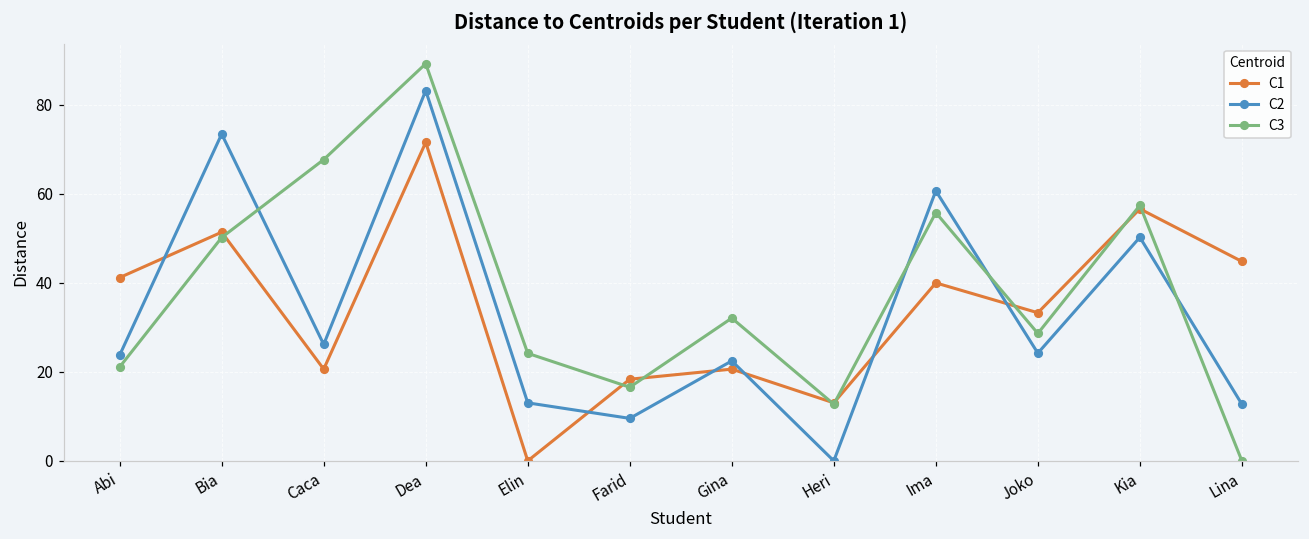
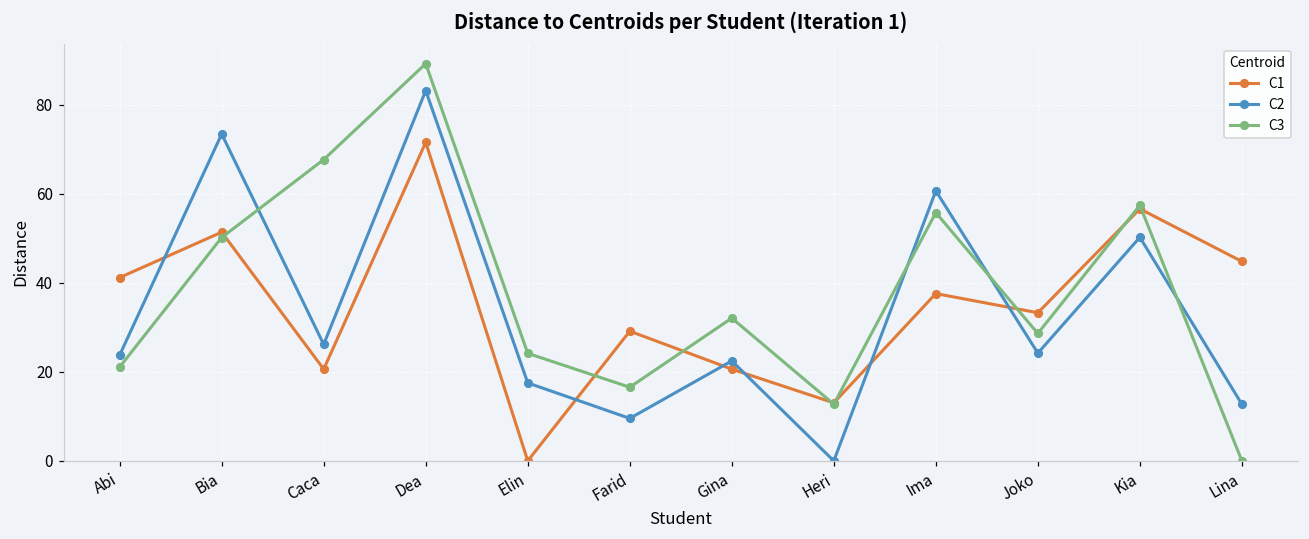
  {
    "C1": {
      "Abi": 41,
      "Bia": 51,
      "Caca": 21,
      "Dea": 72,
      "Elin": 0,
-     "Farid": 18,
+     "Farid": 29,
      "Gina": 21,
-     "Ima": 40,
+     "Ima": 38,
      "Joko": 33,
      "Kia": 57,
      "Lina": 45
    },
    "C2": {
      "Abi": 24,
      "Bia": 73,
      "Caca": 26,
      "Dea": 83,
-     "Elin": 13,
+     "Elin": 18,
      "Farid": 10,
      "Gina": 22,
      "Heri": 0,
      "Ima": 61,
      "Joko": 24,
      "Kia": 50,
      "Lina": 13
    },
    "C3": {
      "Abi": 21,
      "Bia": 50,
      "Caca": 68,
      "Dea": 89,
      "Elin": 24,
      "Farid": 17,
      "Gina": 32,
      "Ima": 56,
      "Joko": 29,
      "Kia": 57,
      "Lina": 0
    }
  }
